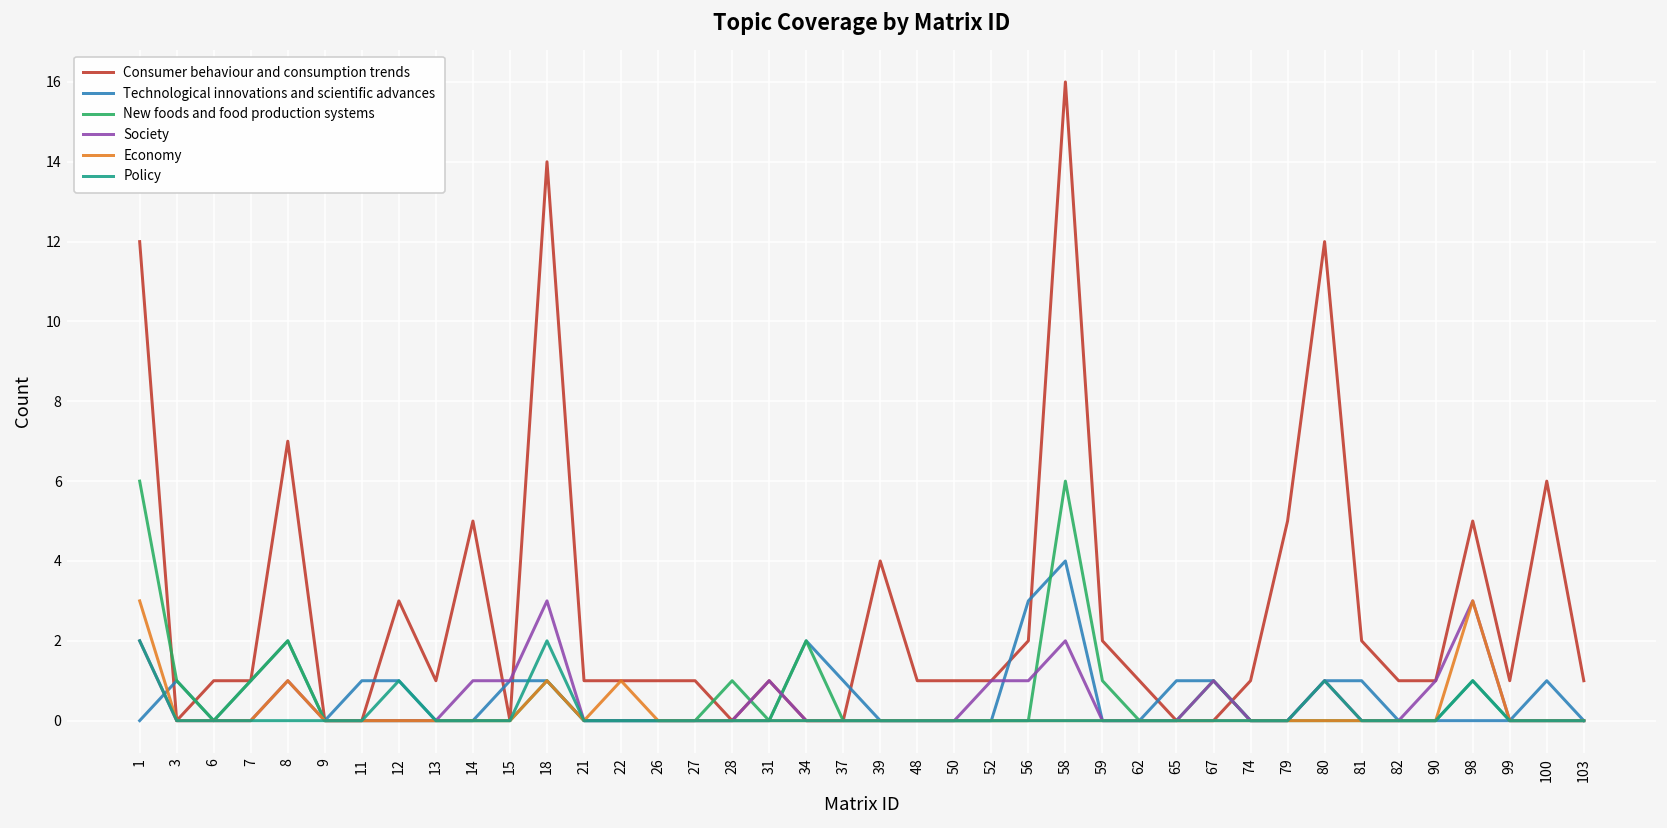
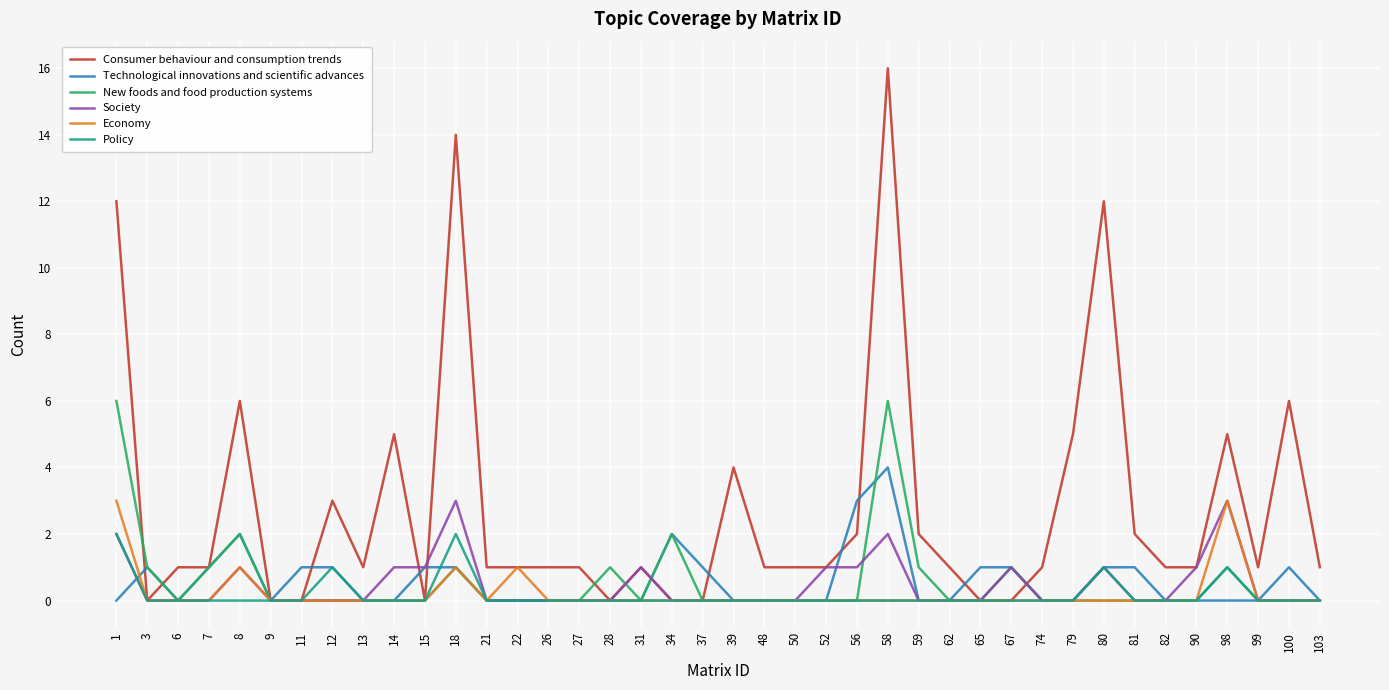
  {
    "Consumer behaviour and consumption trends": {
      "1": 12,
      "6": 1,
-     "8": 7,
+     "8": 6,
      "12": 3,
      "13": 1,
      "14": 5,
      "18": 14,
      "21": 1,
      "26": 1,
      "27": 1,
      "39": 4,
      "48": 1,
      "50": 1,
      "56": 2,
      "58": 16,
      "59": 2,
      "62": 1,
      "74": 1,
      "79": 5,
      "80": 12,
      "81": 2,
      "82": 1,
      "98": 5,
      "99": 1,
      "100": 6,
      "103": 1
    },
    "Technological innovations and scientific advances": {
      "1": 0,
      "11": 1,
      "37": 1,
      "56": 3,
      "58": 4,
      "65": 1,
      "81": 1,
      "98": 0,
      "100": 1
    },
    "Society": {
      "14": 1,
      "18": 3,
      "56": 1,
      "58": 2
    },
    "Economy": {
      "1": 3
    }
  }
